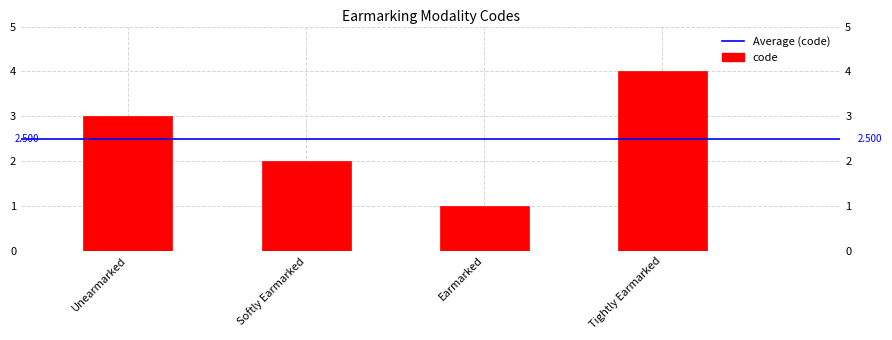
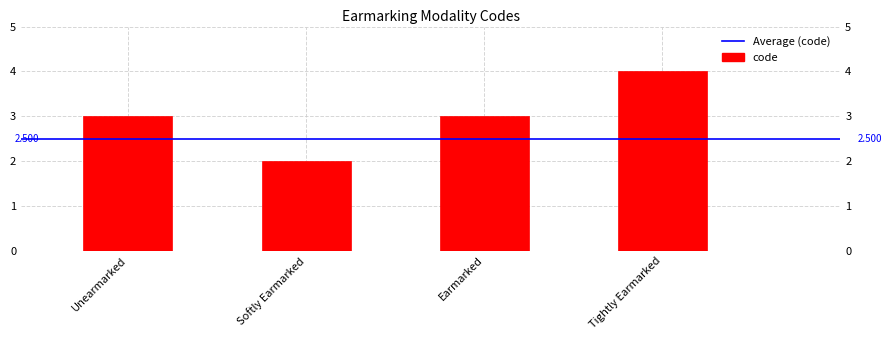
  {
    "Unearmarked": 3,
    "Softly Earmarked": 2,
-   "Earmarked": 1,
+   "Earmarked": 3,
    "Tightly Earmarked": 4
  }
